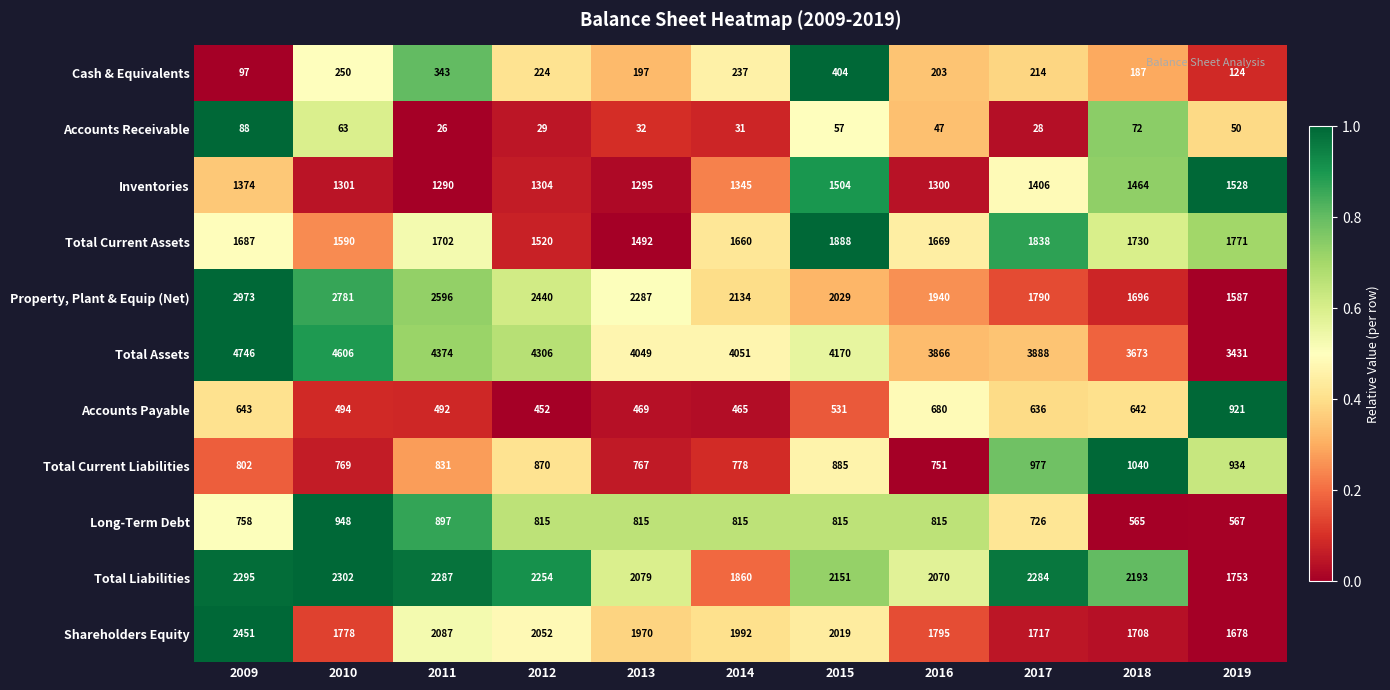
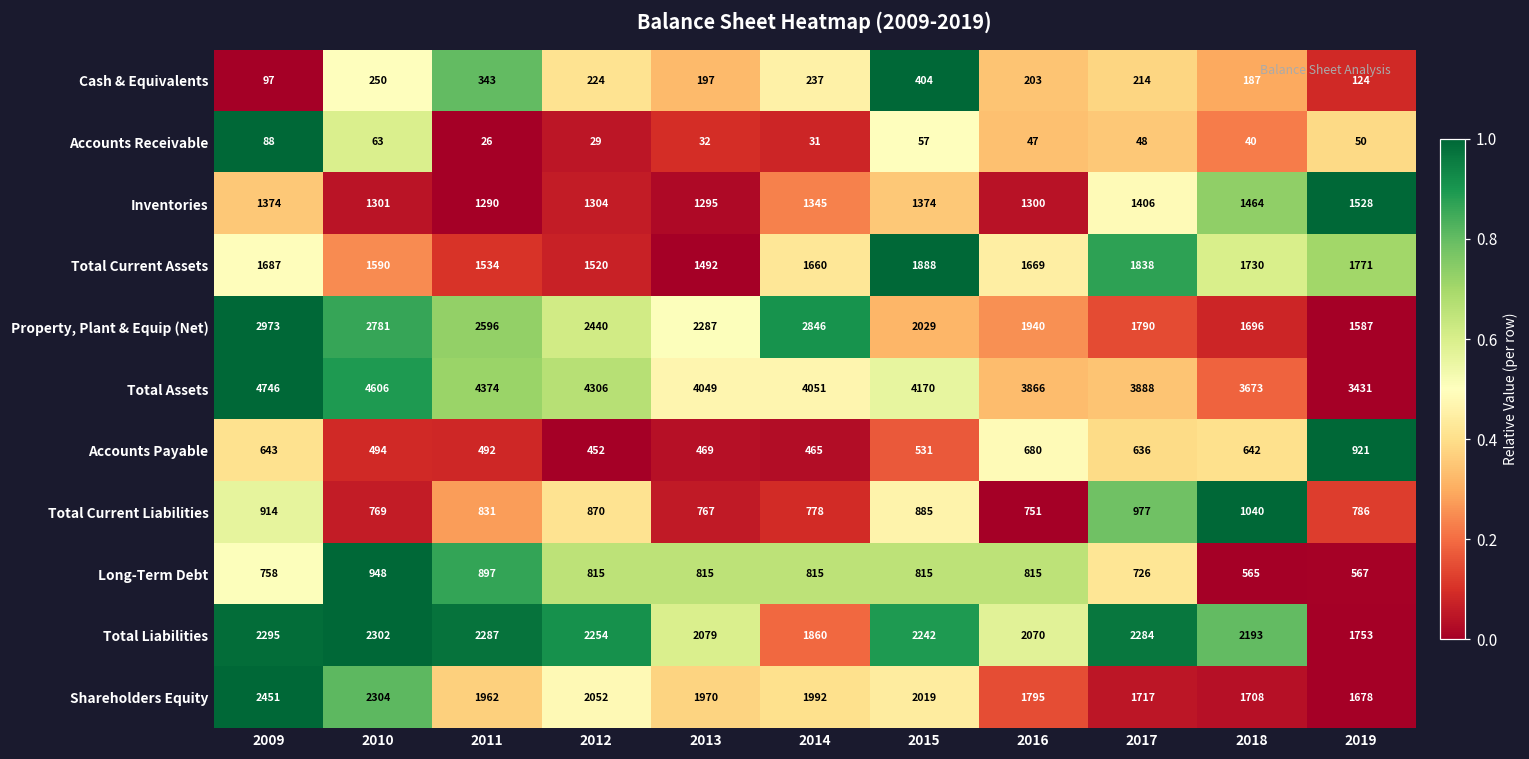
  {
    "Cash & Equivalents": {
      "2009": 97,
      "2010": 250,
      "2011": 343,
      "2012": 224,
      "2013": 197,
      "2014": 237,
      "2015": 404,
      "2016": 203,
      "2017": 214,
      "2018": 187
    },
    "Accounts Receivable": {
      "2009": 88,
      "2010": 63,
      "2011": 26,
      "2012": 29,
      "2013": 32,
      "2014": 31,
      "2015": 57,
      "2016": 47,
-     "2017": 28,
-     "2018": 72,
+     "2017": 48,
+     "2018": 40,
      "2019": 50
    },
    "Inventories": {
      "2009": 1374,
      "2010": 1301,
      "2011": 1290,
      "2012": 1304,
      "2013": 1295,
      "2014": 1345,
-     "2015": 1504,
+     "2015": 1374,
      "2016": 1300,
      "2017": 1406,
      "2018": 1464,
      "2019": 1528
    },
    "Total Current Assets": {
      "2009": 1687,
      "2010": 1590,
-     "2011": 1702,
+     "2011": 1534,
      "2012": 1520,
      "2013": 1492,
      "2014": 1660,
      "2015": 1888,
      "2016": 1669,
      "2017": 1838,
      "2018": 1730,
      "2019": 1771
    },
    "Property, Plant & Equip (Net)": {
      "2009": 2973,
      "2010": 2781,
      "2011": 2596,
      "2012": 2440,
      "2013": 2287,
-     "2014": 2134,
+     "2014": 2846,
      "2015": 2029,
      "2016": 1940,
      "2017": 1790,
      "2018": 1696,
      "2019": 1587
    },
    "Total Assets": {
      "2009": 4746,
      "2010": 4606,
      "2011": 4374,
      "2012": 4306,
      "2013": 4049,
      "2014": 4051,
      "2015": 4170,
      "2016": 3866,
      "2017": 3888,
      "2018": 3673,
      "2019": 3431
    },
    "Accounts Payable": {
      "2009": 643,
      "2010": 494,
      "2011": 492,
      "2012": 452,
      "2013": 469,
      "2014": 465,
      "2015": 531,
      "2016": 680,
      "2017": 636,
      "2018": 642,
      "2019": 921
    },
    "Total Current Liabilities": {
-     "2009": 802,
+     "2009": 914,
      "2010": 769,
      "2011": 831,
      "2012": 870,
      "2013": 767,
      "2014": 778,
      "2015": 885,
      "2016": 751,
      "2017": 977,
      "2018": 1040,
-     "2019": 934
+     "2019": 786
    },
    "Long-Term Debt": {
      "2009": 758,
      "2010": 948,
      "2011": 897,
      "2012": 815,
      "2013": 815,
      "2014": 815,
      "2015": 815,
      "2016": 815,
      "2017": 726,
      "2018": 565,
      "2019": 567
    },
    "Total Liabilities": {
      "2009": 2295,
      "2010": 2302,
      "2011": 2287,
      "2012": 2254,
      "2013": 2079,
      "2014": 1860,
-     "2015": 2151,
+     "2015": 2242,
      "2016": 2070,
      "2017": 2284,
      "2018": 2193,
      "2019": 1753
    },
    "Shareholders Equity": {
      "2009": 2451,
-     "2010": 1778,
-     "2011": 2087,
+     "2010": 2304,
+     "2011": 1962,
      "2012": 2052,
      "2013": 1970,
      "2014": 1992,
      "2015": 2019,
      "2016": 1795,
      "2017": 1717,
      "2018": 1708,
      "2019": 1678
    }
  }
